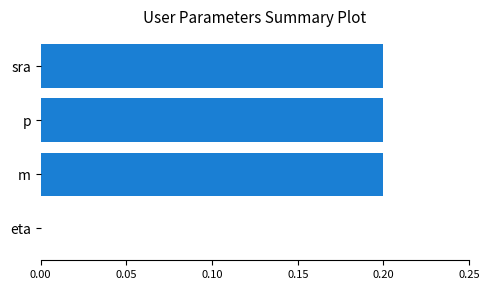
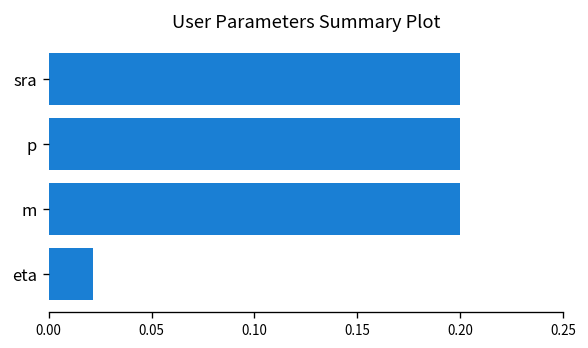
  {
    "sra": 0.200,
    "p": 0.200,
    "m": 0.200,
-   "eta": 0.000
+   "eta": 0.022
  }
